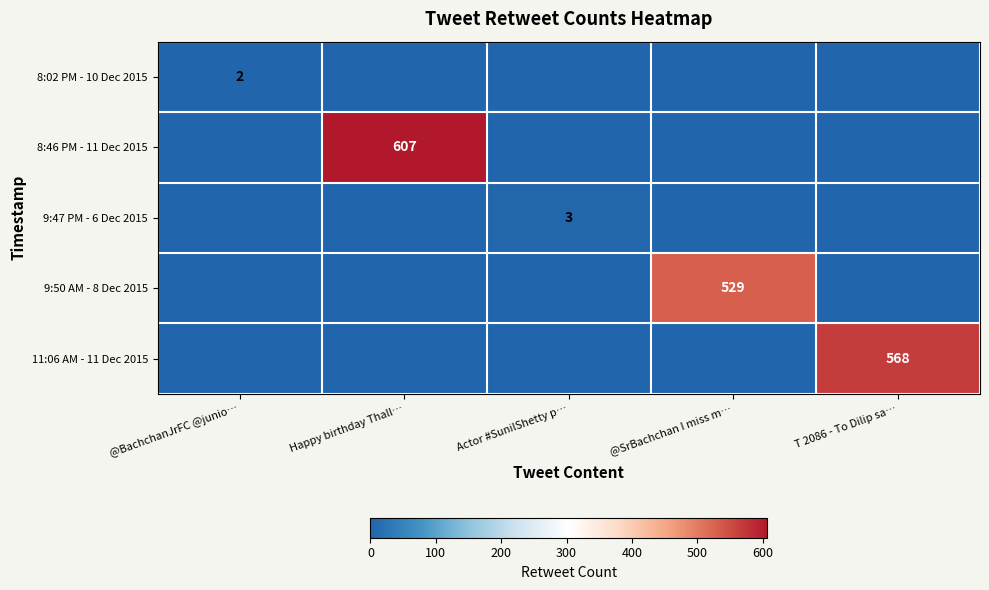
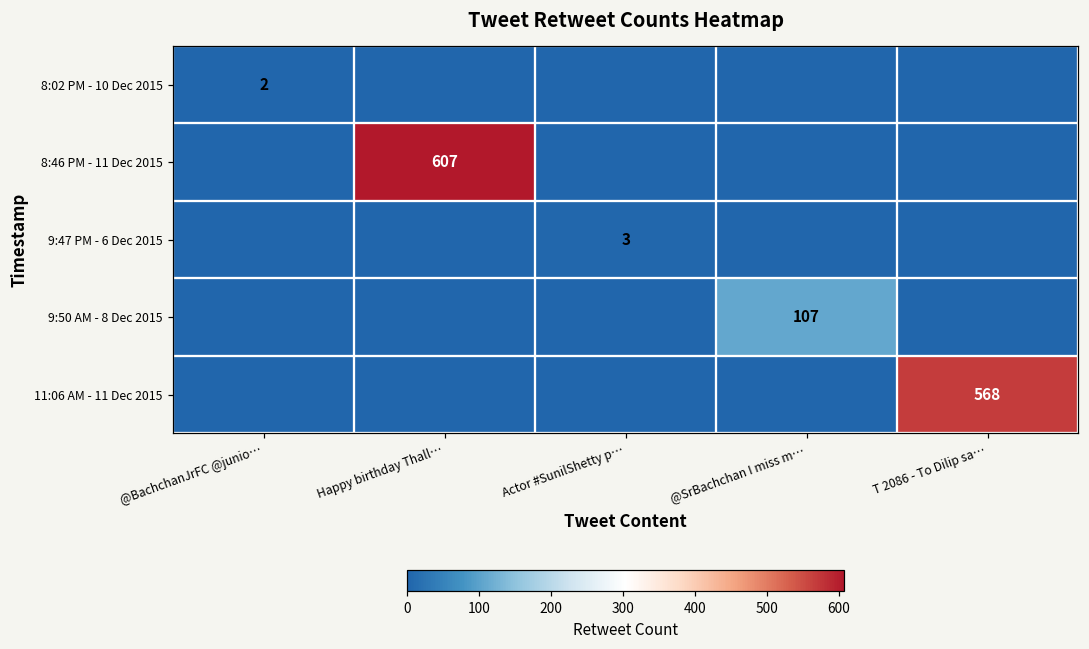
  {
    "8:02 PM - 10 Dec 2015": {
      "@BachchanJrFC @junio…": 2
    },
    "8:46 PM - 11 Dec 2015": {
      "Happy birthday Thall…": 607
    },
    "9:47 PM - 6 Dec 2015": {
      "Actor #SunilShetty p…": 3
    },
    "9:50 AM - 8 Dec 2015": {
-     "@SrBachchan I miss m…": 529
+     "@SrBachchan I miss m…": 107
    },
    "11:06 AM - 11 Dec 2015": {
      "T 2086 - To Dilip sa…": 568
    }
  }
